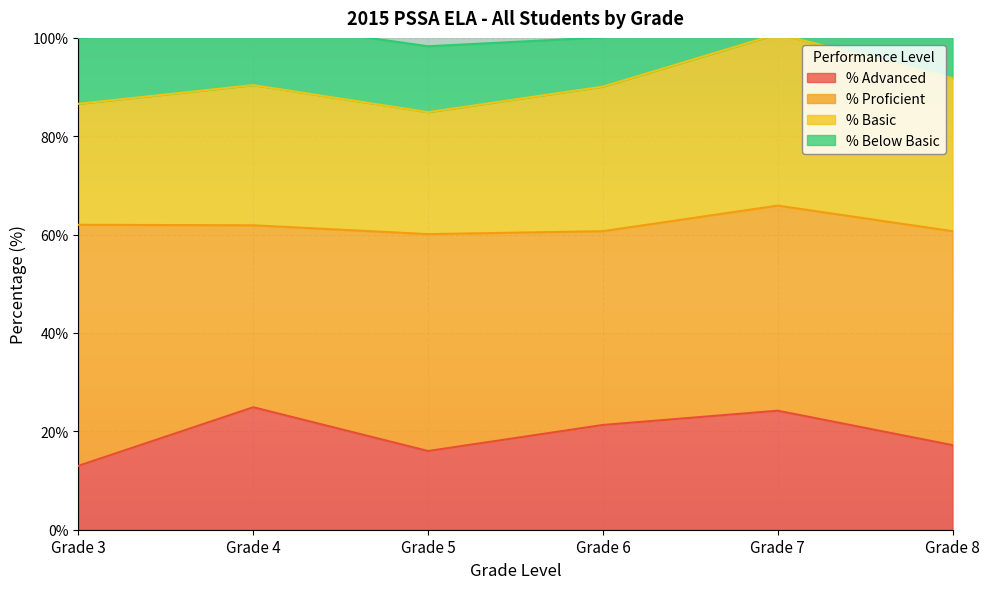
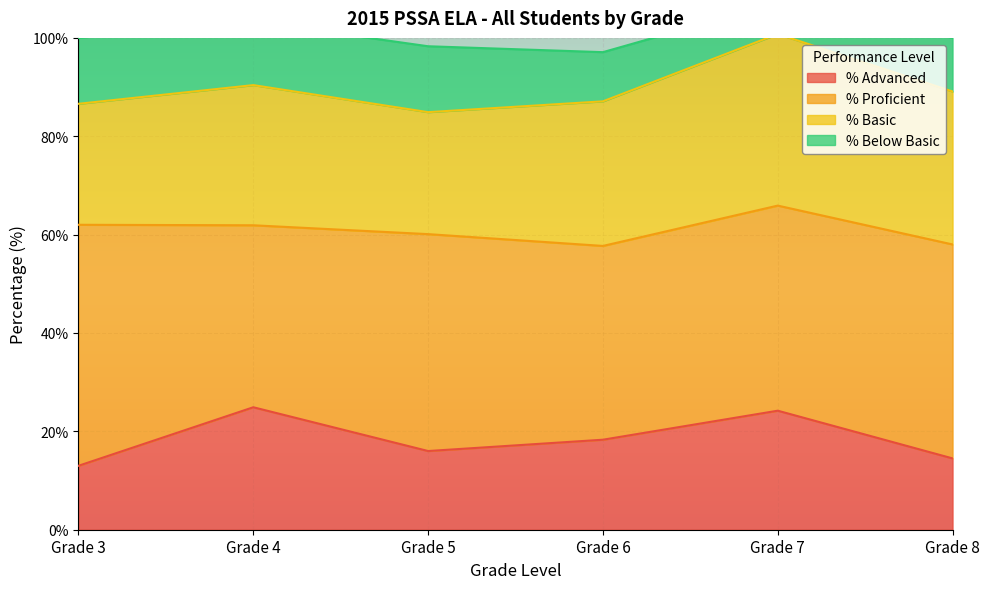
  {
    "% Advanced": {
      "Grade 3": "13%",
      "Grade 4": "25%",
      "Grade 5": "16%",
-     "Grade 6": "21%",
+     "Grade 6": "18%",
      "Grade 7": "24%",
-     "Grade 8": "17%"
+     "Grade 8": "15%"
    },
    "% Below Basic": {
      "Grade 3": "13%",
      "Grade 5": "13%",
      "Grade 6": "10%"
    }
  }
